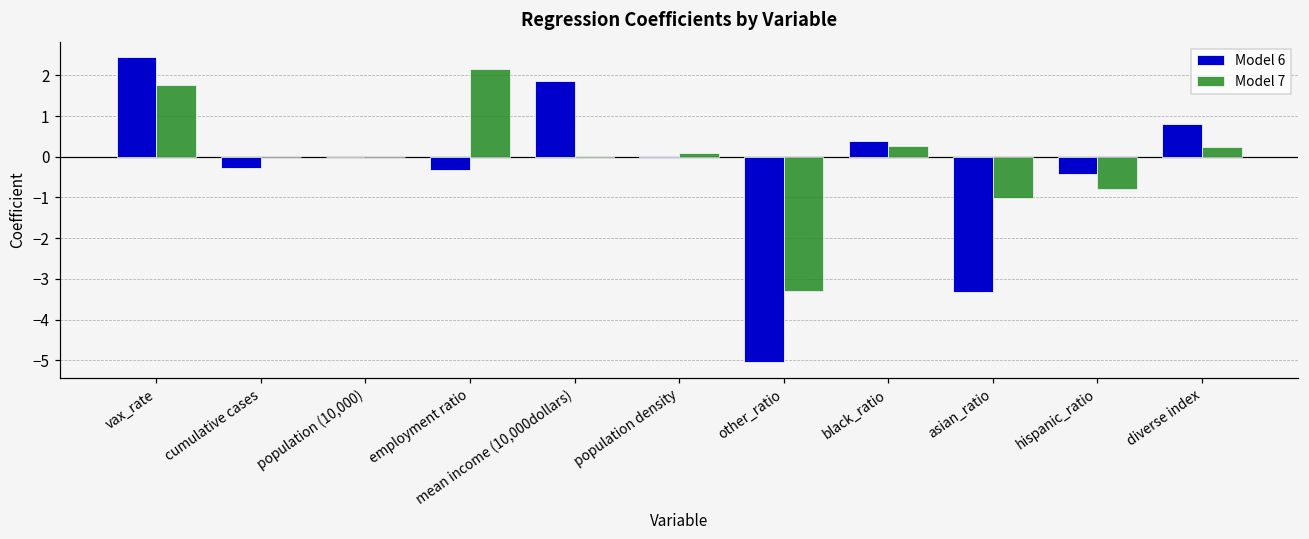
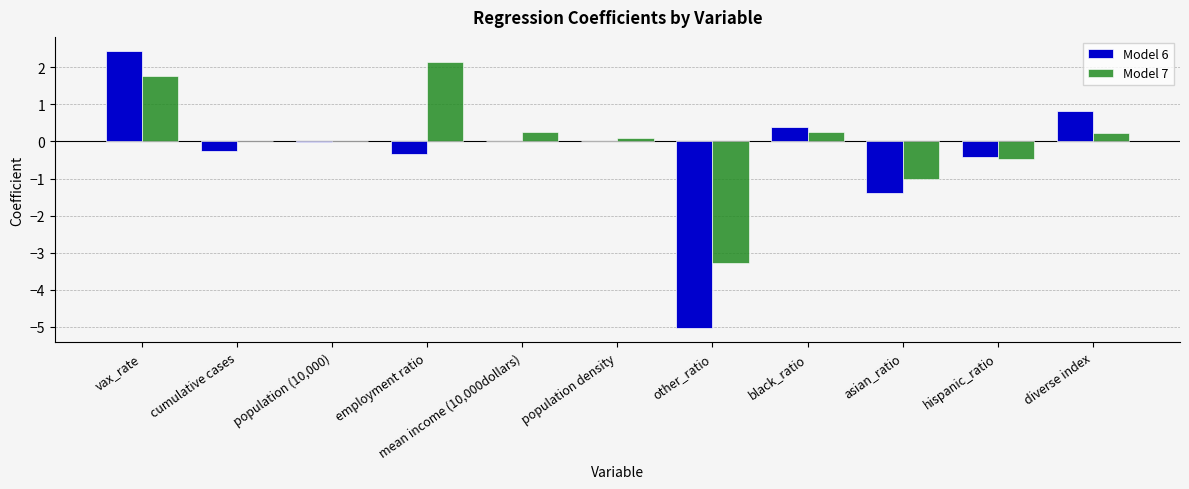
  {
    "Model 6": {
      "vax_rate": 2.4,
      "cumulative cases": -0.3,
      "employment ratio": -0.3,
-     "mean income (10,000dollars)": 1.9,
+     "mean income (10,000dollars)": 0.0,
      "other_ratio": -5.0,
      "black_ratio": 0.4,
-     "asian_ratio": -3.3,
+     "asian_ratio": -1.4,
      "hispanic_ratio": -0.4,
      "diverse index": 0.8
    },
    "Model 7": {
      "vax_rate": 1.8,
      "employment ratio": 2.2,
-     "mean income (10,000dollars)": 0.0,
+     "mean income (10,000dollars)": 0.2,
      "population density": 0.1,
      "other_ratio": -3.3,
      "black_ratio": 0.3,
      "asian_ratio": -1.0,
-     "hispanic_ratio": -0.8,
+     "hispanic_ratio": -0.5,
      "diverse index": 0.2
    }
  }
